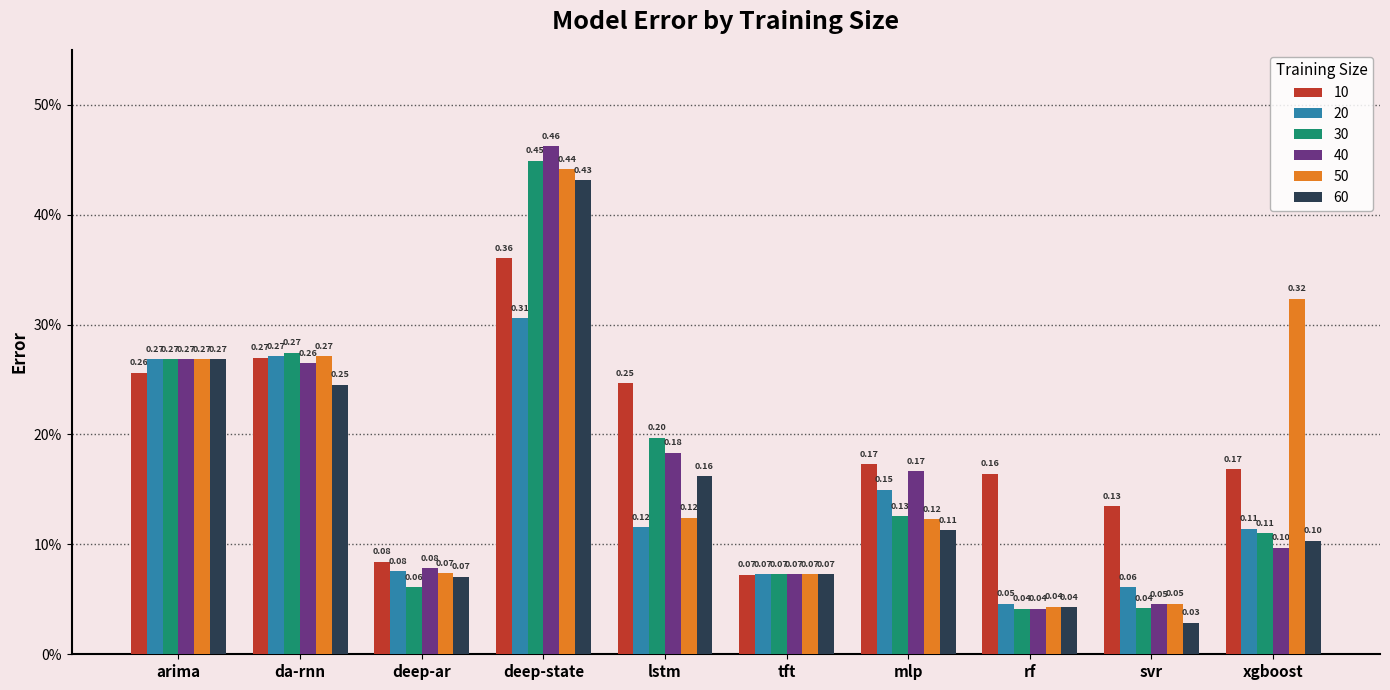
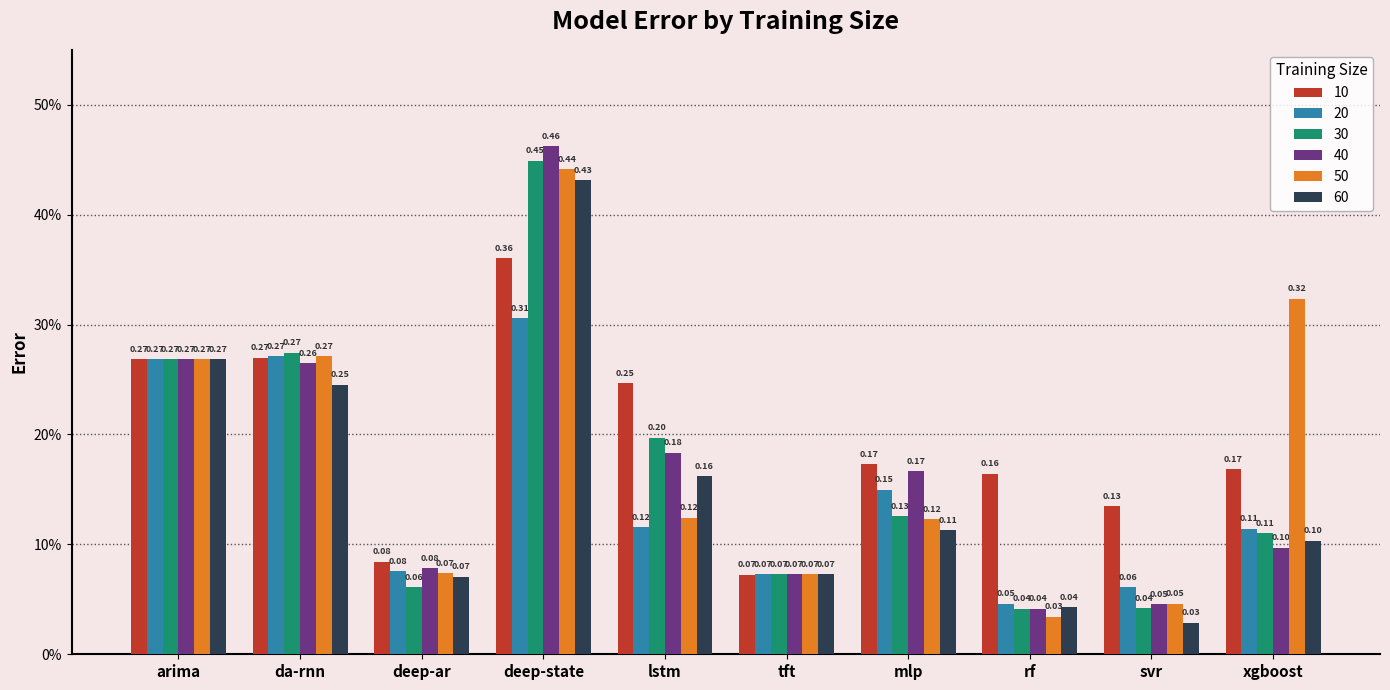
  {
    "10": {
-     "arima": 0.26,
+     "arima": 0.27,
      "da-rnn": 0.27,
      "deep-ar": 0.08,
      "deep-state": 0.36,
      "lstm": 0.25,
      "mlp": 0.17,
      "rf": 0.16,
      "svr": 0.13,
      "xgboost": 0.17
    },
    "20": {
      "da-rnn": 0.27,
      "deep-ar": 0.08,
      "deep-state": 0.31,
      "lstm": 0.12,
      "mlp": 0.15,
      "rf": 0.05,
      "svr": 0.06,
      "xgboost": 0.11
    },
    "30": {
      "da-rnn": 0.27,
      "deep-ar": 0.06,
      "deep-state": 0.45,
      "lstm": 0.20,
      "mlp": 0.13,
      "svr": 0.04,
      "xgboost": 0.11
    },
    "40": {
      "da-rnn": 0.26,
      "deep-ar": 0.08,
      "deep-state": 0.46,
      "lstm": 0.18,
      "mlp": 0.17,
      "xgboost": 0.10
    },
    "50": {
      "da-rnn": 0.27,
      "deep-ar": 0.07,
      "deep-state": 0.44,
      "lstm": 0.12,
      "mlp": 0.12,
-     "rf": 0.04,
+     "rf": 0.03,
      "xgboost": 0.32
    },
    "60": {
      "da-rnn": 0.25,
      "deep-ar": 0.07,
      "deep-state": 0.43,
      "lstm": 0.16,
      "mlp": 0.11,
      "rf": 0.04,
      "svr": 0.03,
      "xgboost": 0.10
    }
  }
